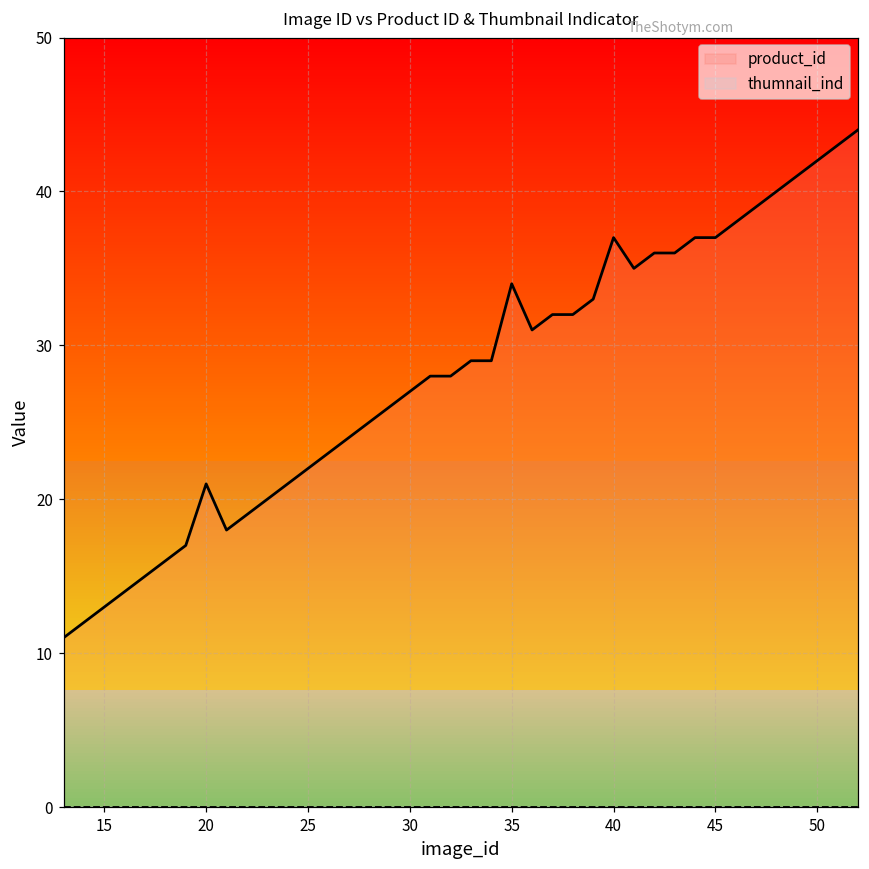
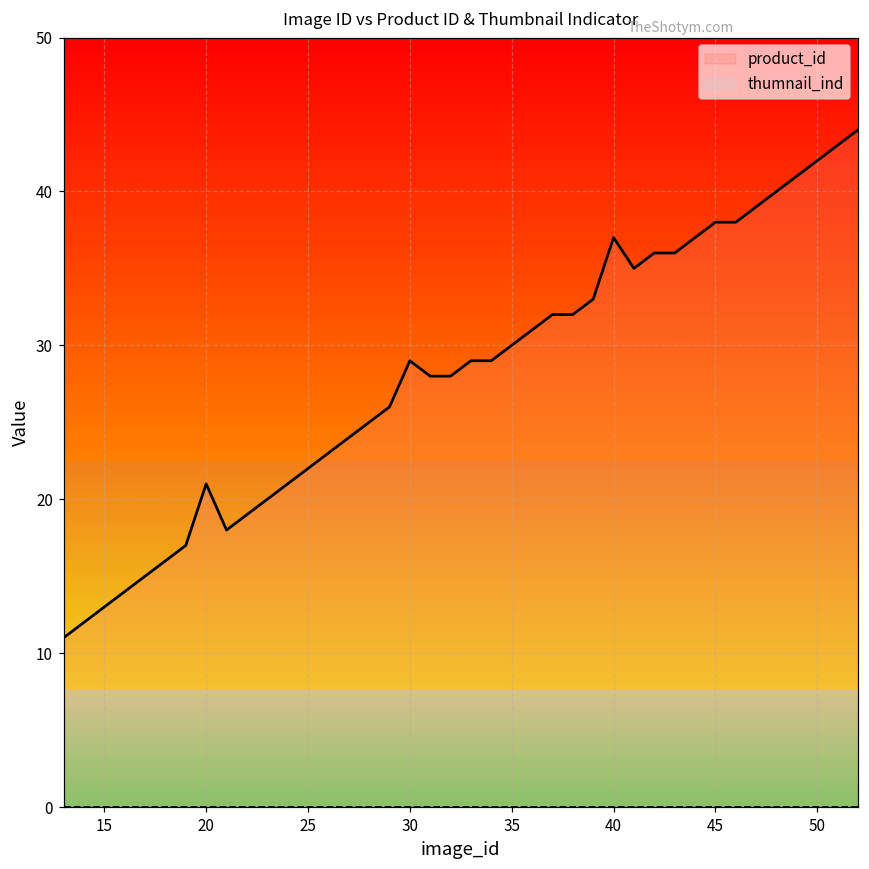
  {
    "product_id": {
      "15": 13,
      "20": 21,
      "25": 22,
-     "30": 27,
-     "35": 34,
+     "30": 29,
+     "35": 30,
      "40": 37,
-     "45": 37,
+     "45": 38,
      "50": 42
    },
    "thumnail_ind": {
      "15": 0,
      "20": 0,
      "25": 0,
      "30": 0,
      "35": 0,
      "40": 0,
      "45": 0,
      "50": 0
    }
  }
